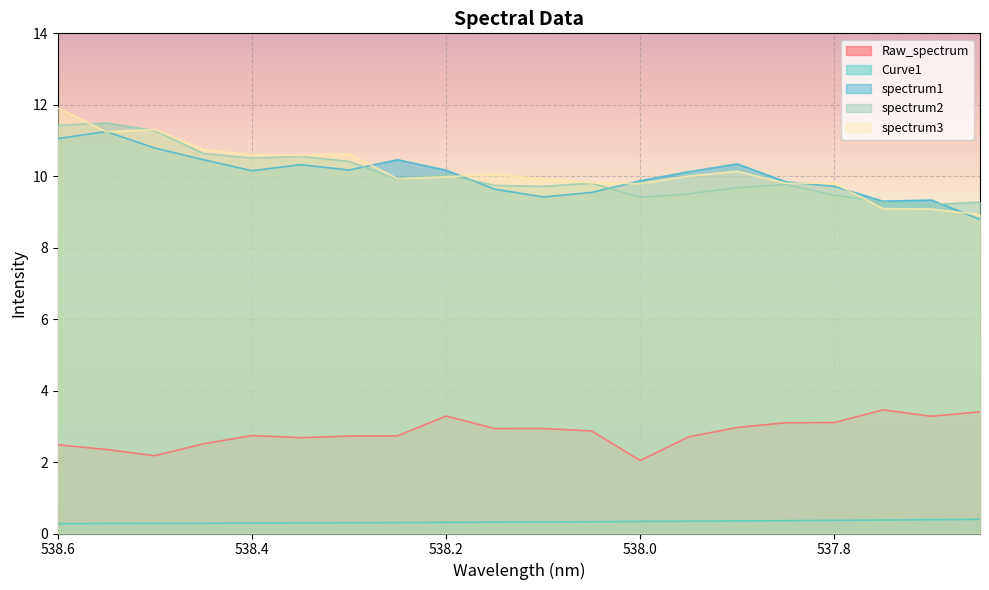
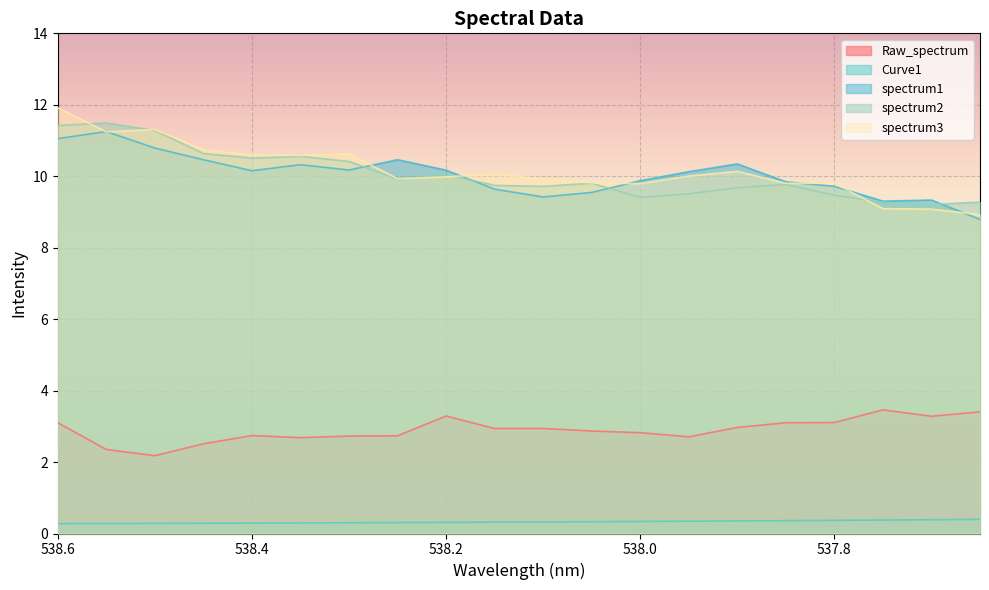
  {
    "Raw_spectrum": {
-     "538.6": 2.5,
+     "538.6": 3.1,
      "538.4": 2.7,
      "538.2": 3.3,
-     "538.0": 2.0,
+     "538.0": 2.8,
      "537.8": 3.1
    },
    "spectrum3": {
      "538.6": 11.9,
      "538.4": 10.6,
      "538.0": 9.8,
      "537.8": 9.8
    }
  }
